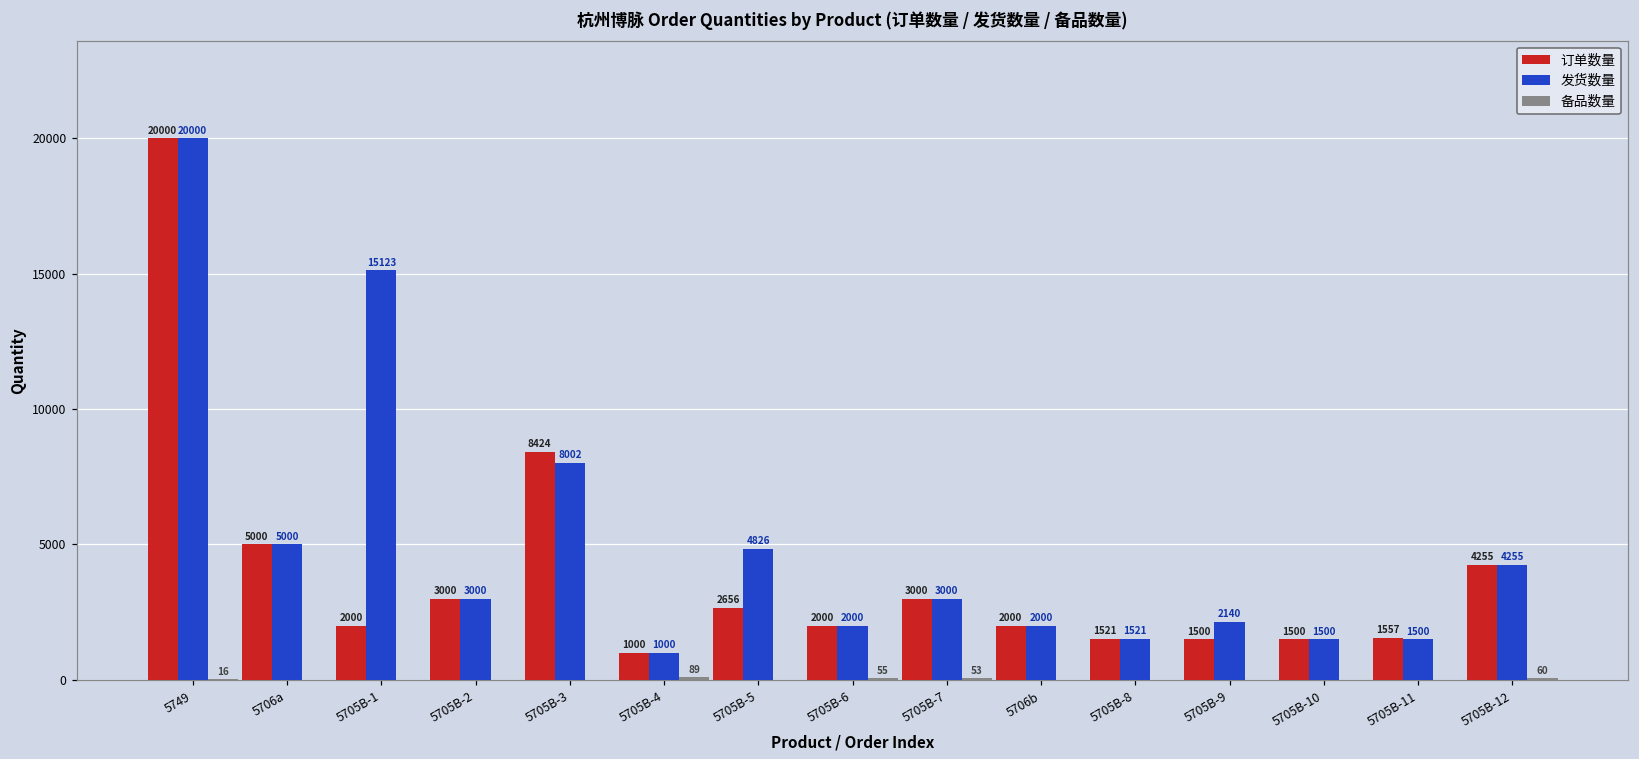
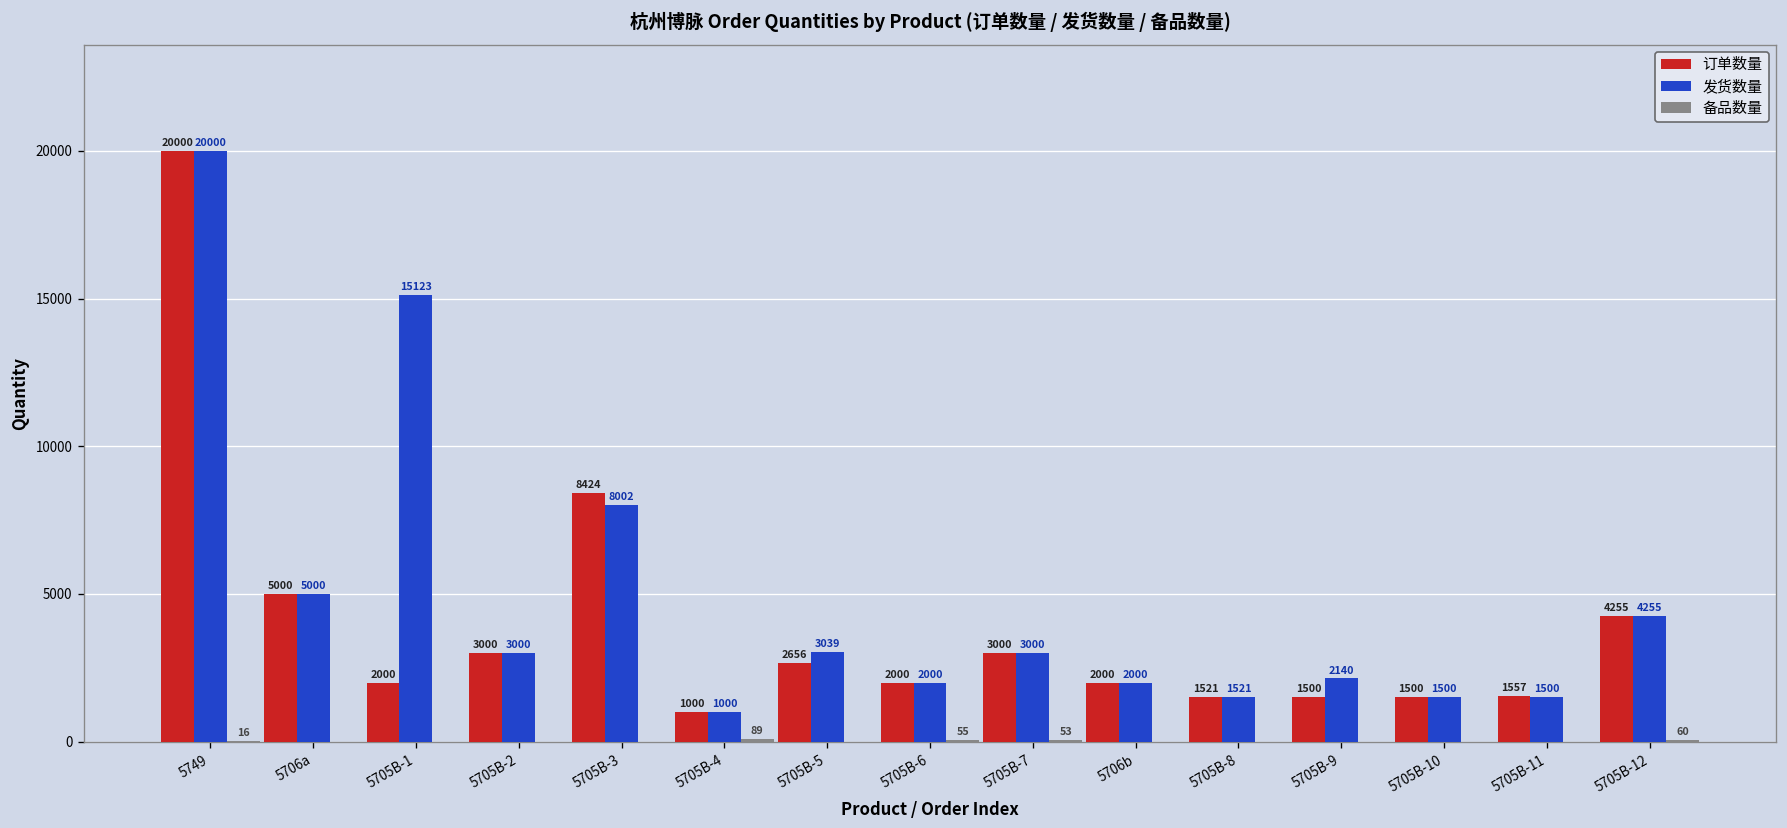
  {
    "订单数量": {
      "5749": 20000,
      "5706a": 5000,
      "5705B-1": 2000,
      "5705B-2": 3000,
      "5705B-3": 8424,
      "5705B-4": 1000,
      "5705B-5": 2656,
      "5705B-6": 2000,
      "5705B-7": 3000,
      "5706b": 2000,
      "5705B-8": 1521,
      "5705B-9": 1500,
      "5705B-10": 1500,
      "5705B-11": 1557,
      "5705B-12": 4255
    },
    "发货数量": {
      "5749": 20000,
      "5706a": 5000,
      "5705B-1": 15123,
      "5705B-2": 3000,
      "5705B-3": 8002,
      "5705B-4": 1000,
-     "5705B-5": 4826,
+     "5705B-5": 3039,
      "5705B-6": 2000,
      "5705B-7": 3000,
      "5706b": 2000,
      "5705B-8": 1521,
      "5705B-9": 2140,
      "5705B-10": 1500,
      "5705B-11": 1500,
      "5705B-12": 4255
    },
    "备品数量": {
      "5749": 16,
      "5705B-4": 89,
      "5705B-6": 55,
      "5705B-7": 53,
      "5705B-12": 60
    }
  }
